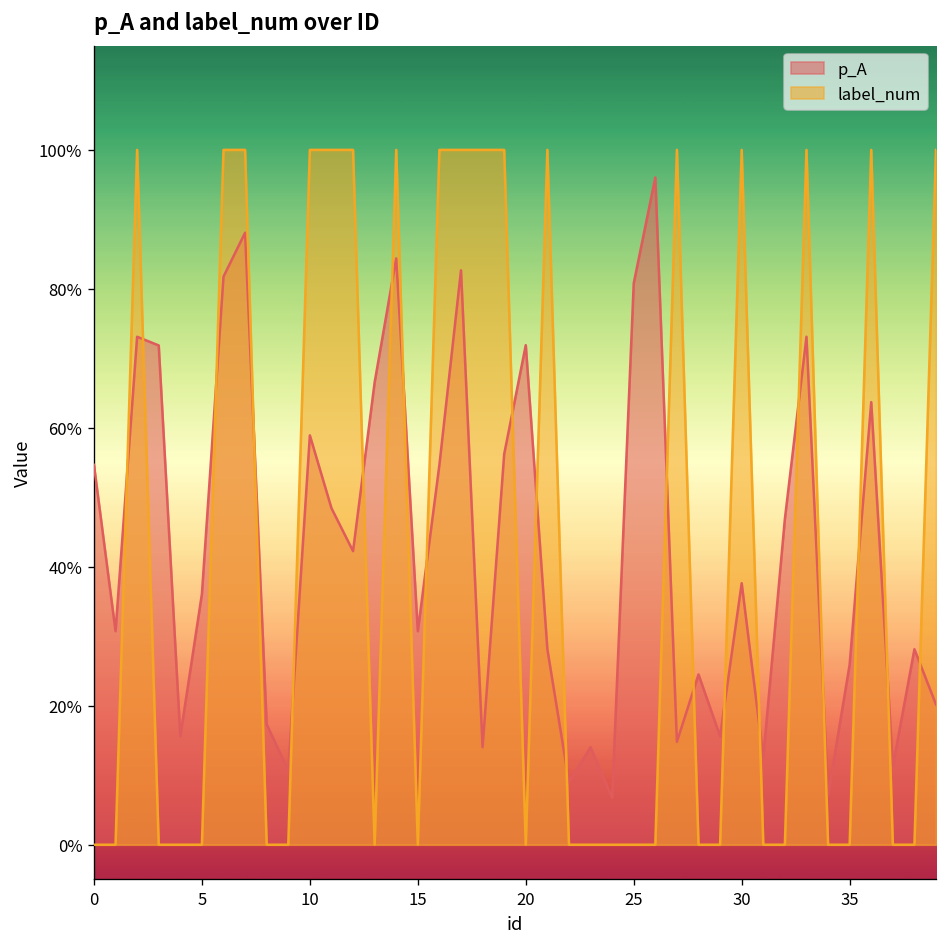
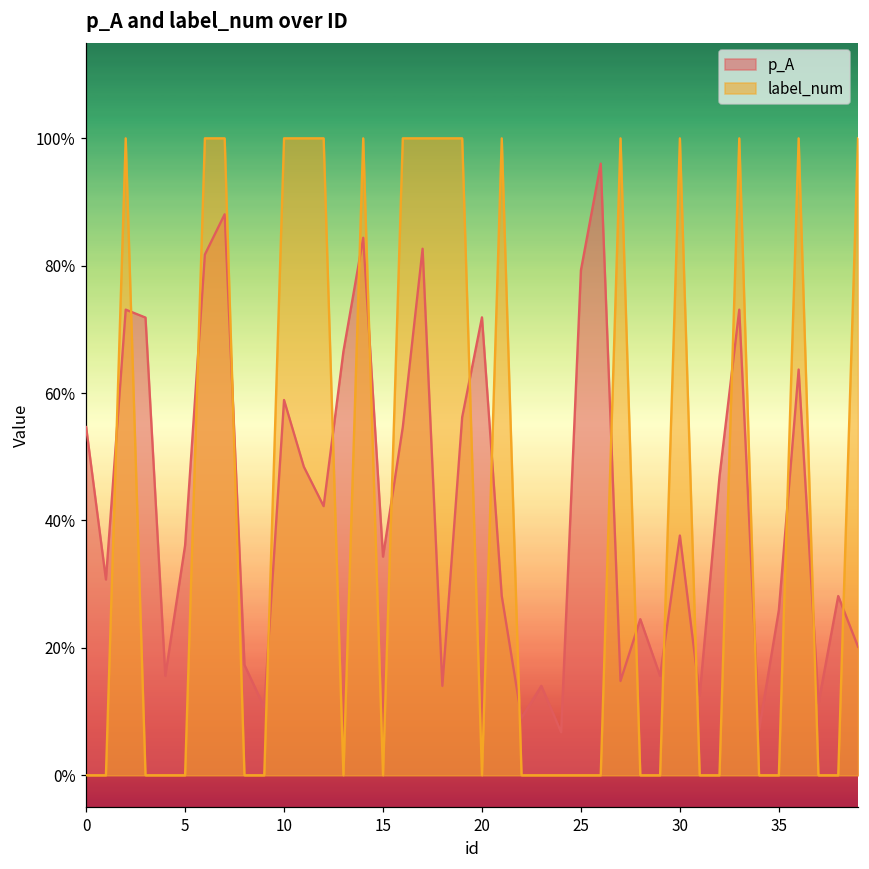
  {
    "p_A": {
      "0": "55%",
      "5": "36%",
      "10": "59%",
-     "15": "31%",
+     "15": "34%",
      "20": "72%",
-     "25": "81%",
+     "25": "79%",
      "30": "38%",
      "35": "26%"
    },
    "label_num": {
      "0": "0%",
      "5": "0%",
      "10": "100%",
      "15": "0%",
      "20": "0%",
      "25": "0%",
      "30": "100%",
      "35": "0%"
    }
  }
